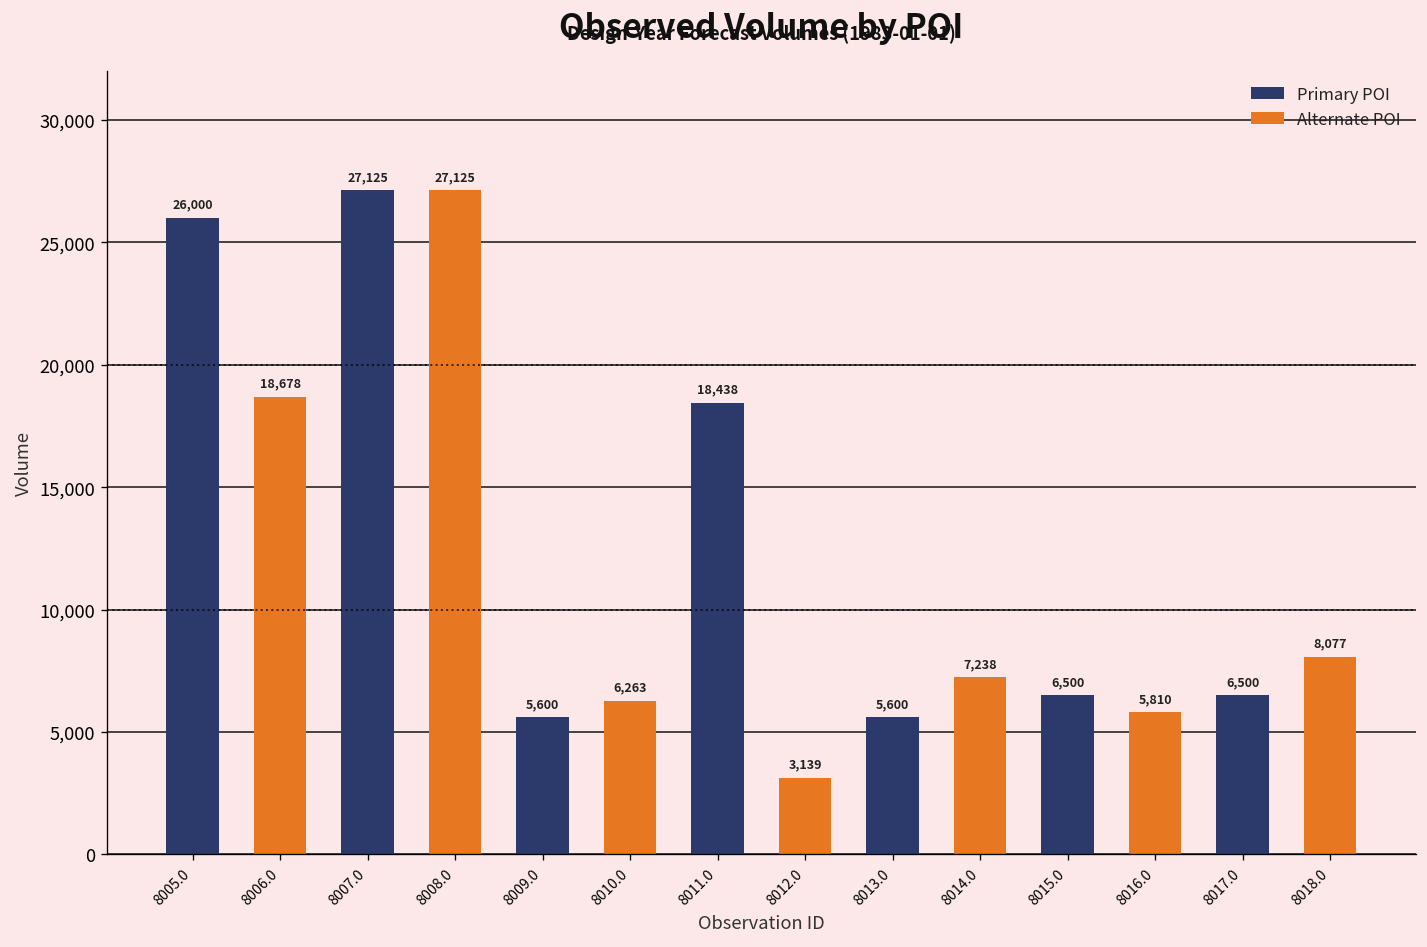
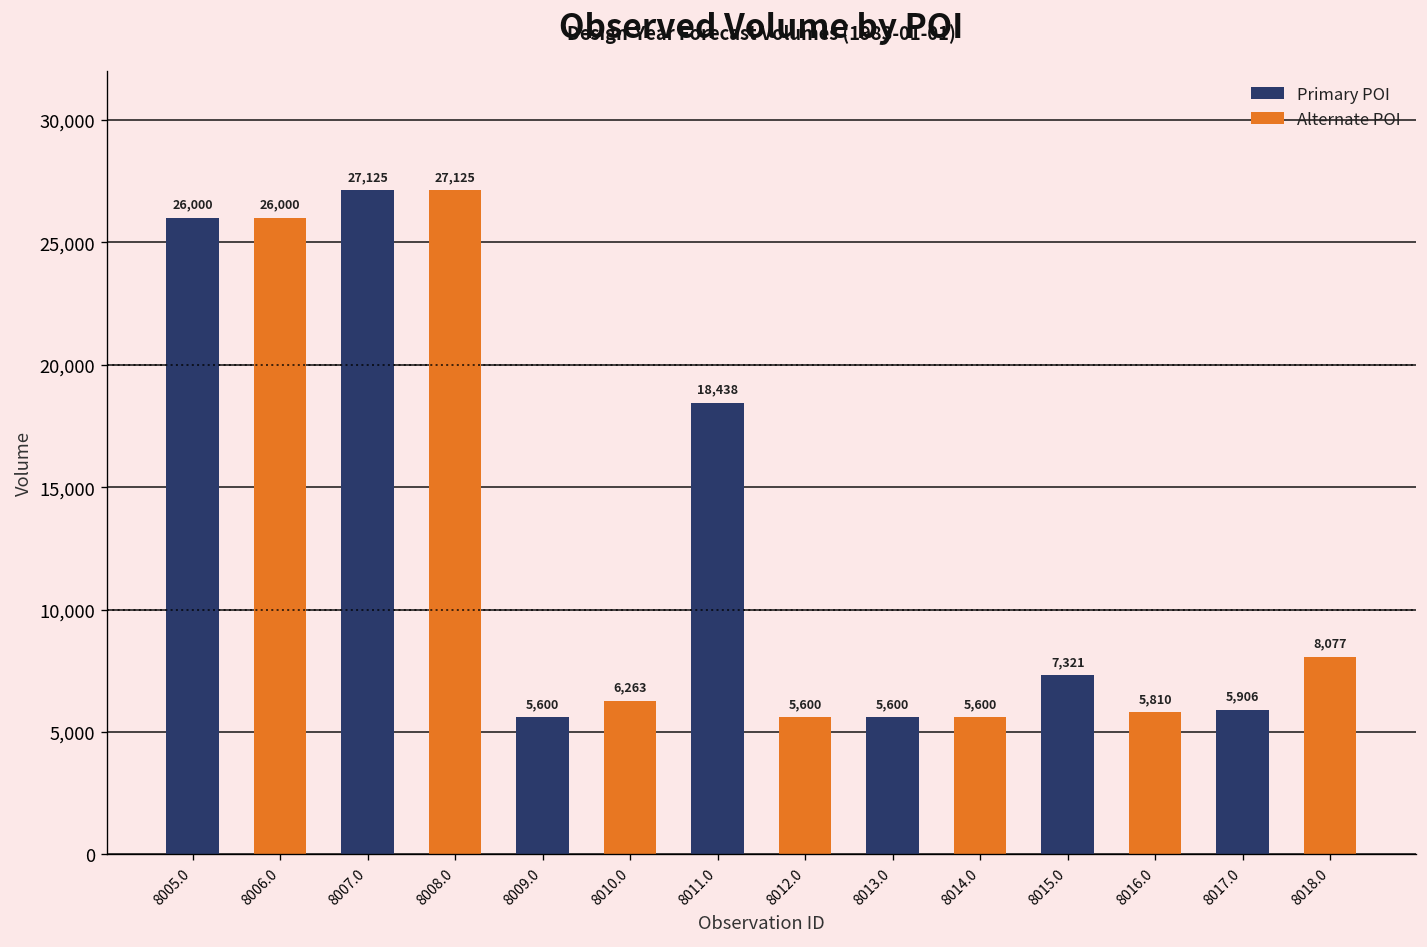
  {
    "8005.0": "26,000",
-   "8006.0": "18,678",
+   "8006.0": "26,000",
    "8007.0": "27,125",
    "8008.0": "27,125",
    "8009.0": "5,600",
    "8010.0": "6,263",
    "8011.0": "18,438",
-   "8012.0": "3,139",
+   "8012.0": "5,600",
    "8013.0": "5,600",
-   "8014.0": "7,238",
-   "8015.0": "6,500",
+   "8014.0": "5,600",
+   "8015.0": "7,321",
    "8016.0": "5,810",
-   "8017.0": "6,500",
+   "8017.0": "5,906",
    "8018.0": "8,077"
  }
